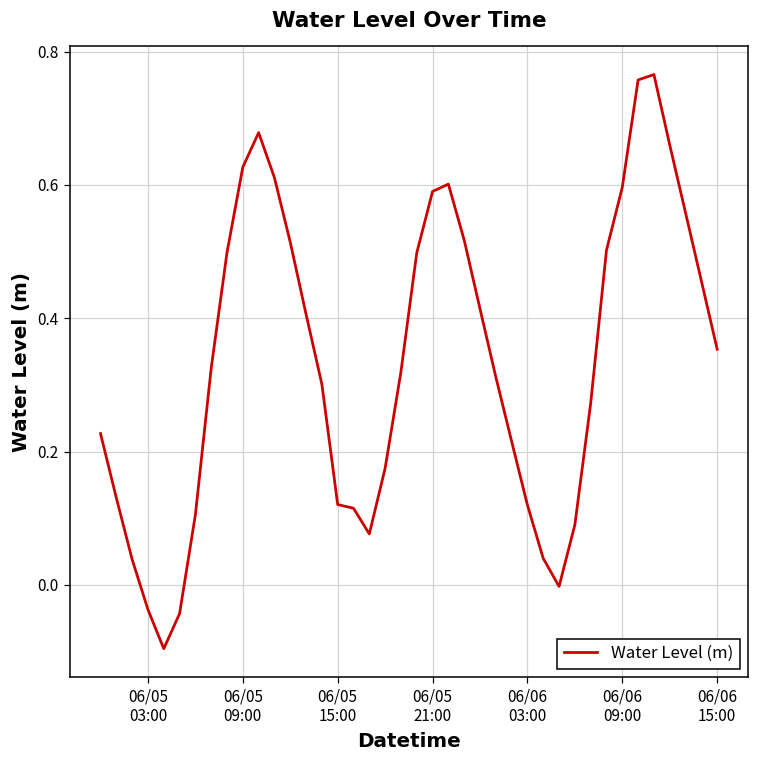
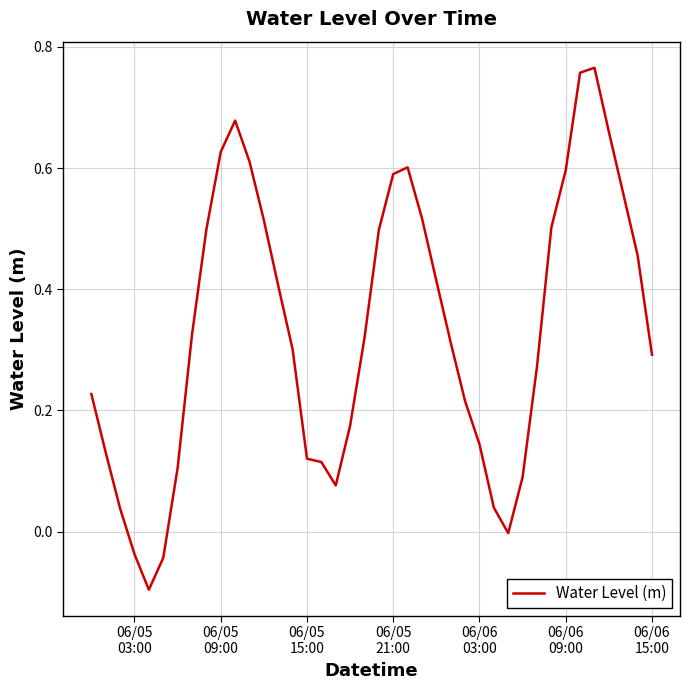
  {
    "06/05 03:00": -0.04,
    "06/05 09:00": 0.63,
    "06/05 15:00": 0.12,
    "06/05 21:00": 0.59,
-   "06/06 03:00": 0.12,
+   "06/06 03:00": 0.14,
    "06/06 09:00": 0.60,
-   "06/06 15:00": 0.35
+   "06/06 15:00": 0.29
  }
